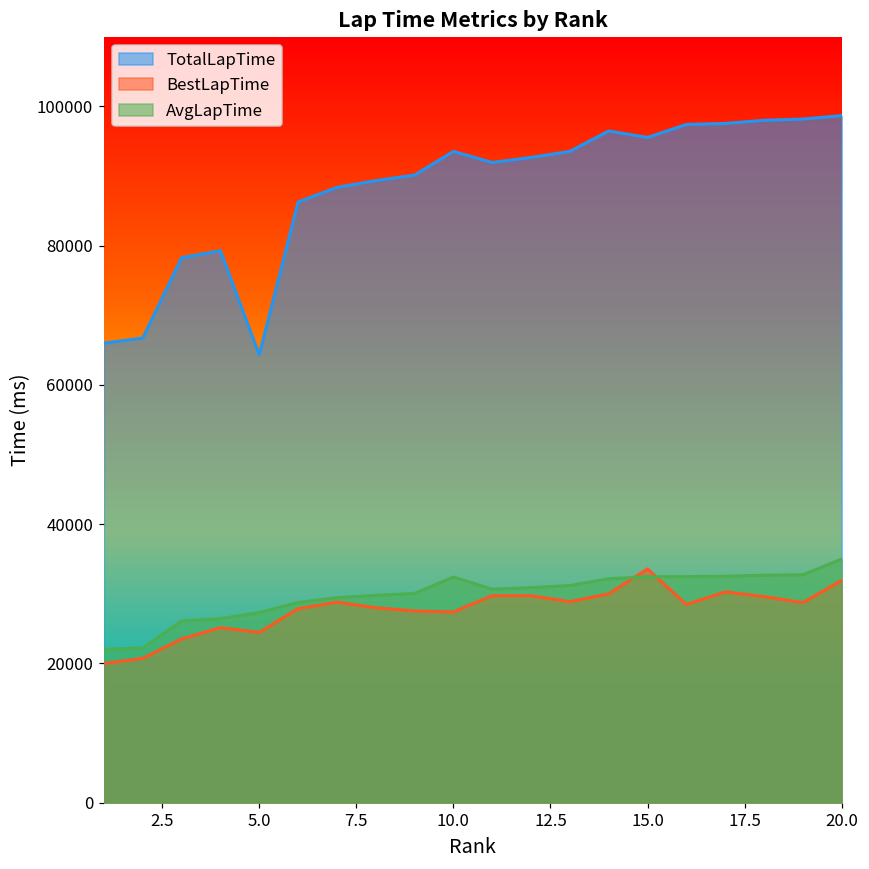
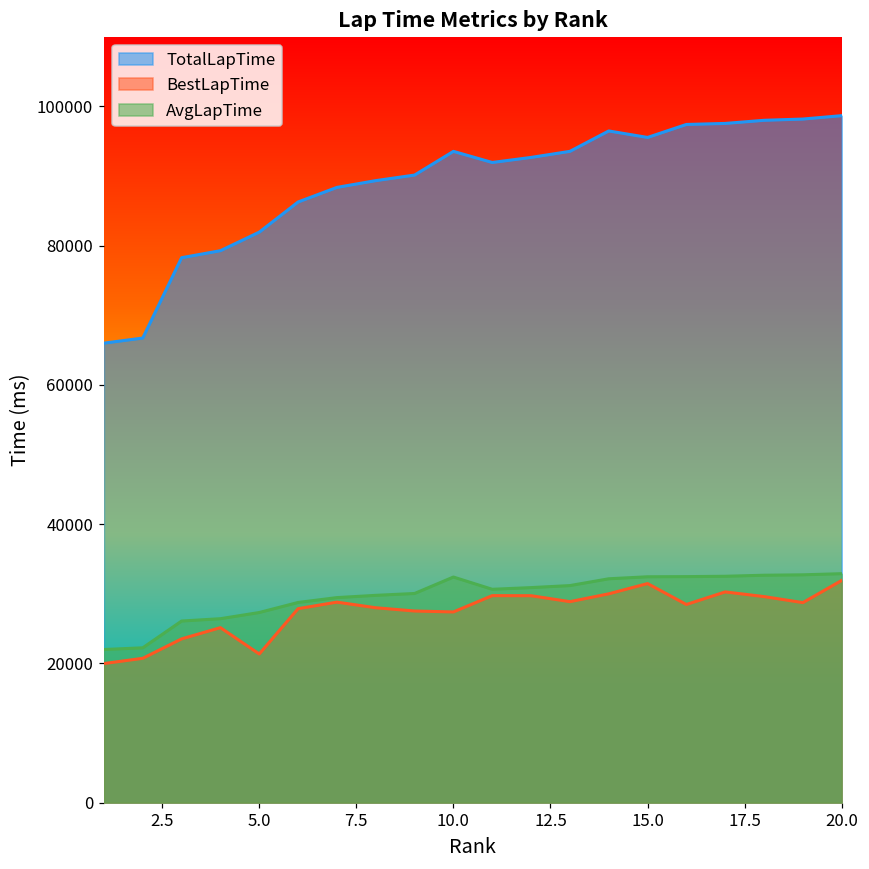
  {
    "TotalLapTime": {
-     "5.0": 64000,
+     "5.0": 82000,
      "10.0": 94000,
      "15.0": 96000,
      "20.0": 99000
    },
    "BestLapTime": {
-     "5.0": 24000,
+     "5.0": 21000,
      "10.0": 27000,
-     "15.0": 34000,
+     "15.0": 31000,
      "20.0": 32000
    },
    "AvgLapTime": {
      "5.0": 27000,
      "10.0": 32000,
      "15.0": 32000,
-     "20.0": 35000
+     "20.0": 33000
    }
  }
